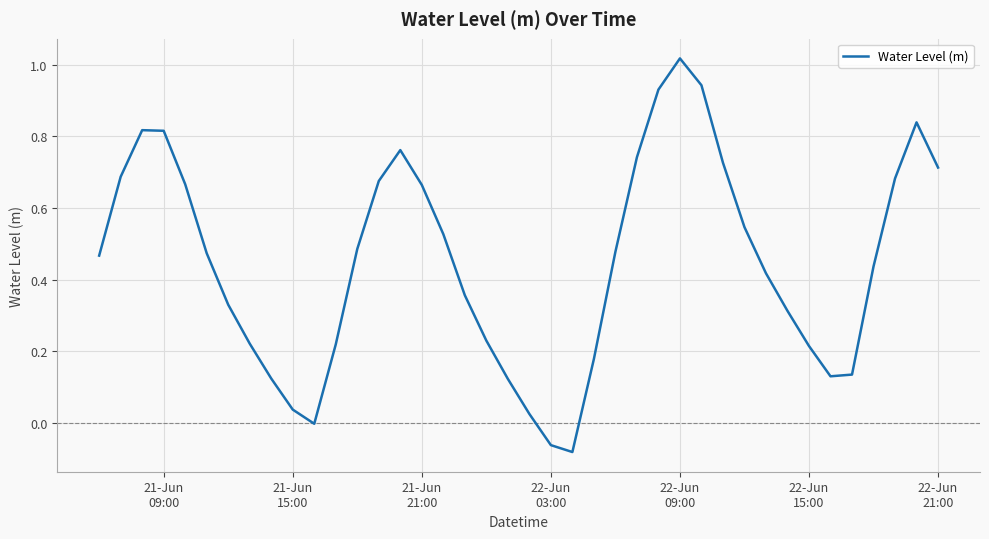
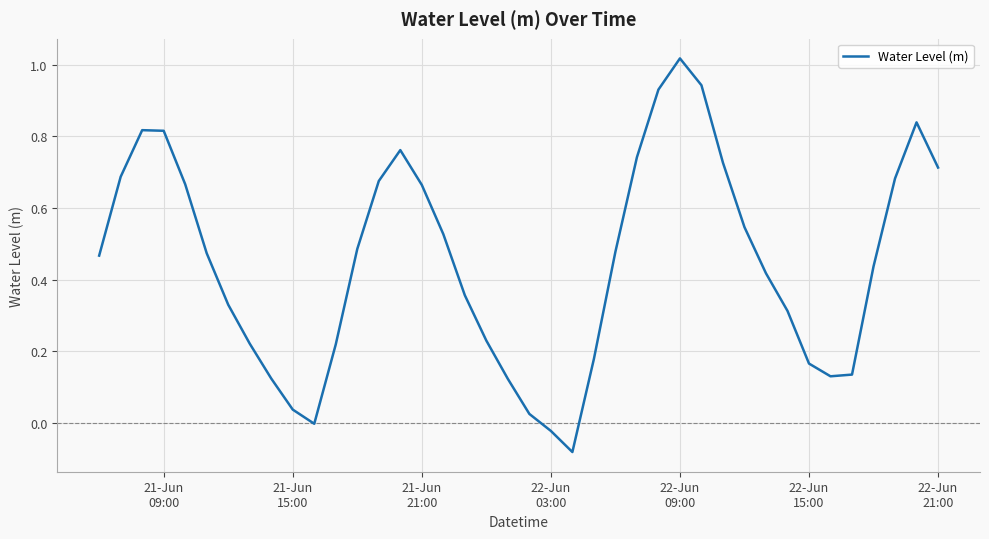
  {
    "21-Jun 09:00": 0.82,
    "21-Jun 15:00": 0.04,
    "21-Jun 21:00": 0.66,
-   "22-Jun 03:00": -0.06,
+   "22-Jun 03:00": -0.02,
    "22-Jun 09:00": 1.02,
-   "22-Jun 15:00": 0.21,
+   "22-Jun 15:00": 0.17,
    "22-Jun 21:00": 0.71
  }
